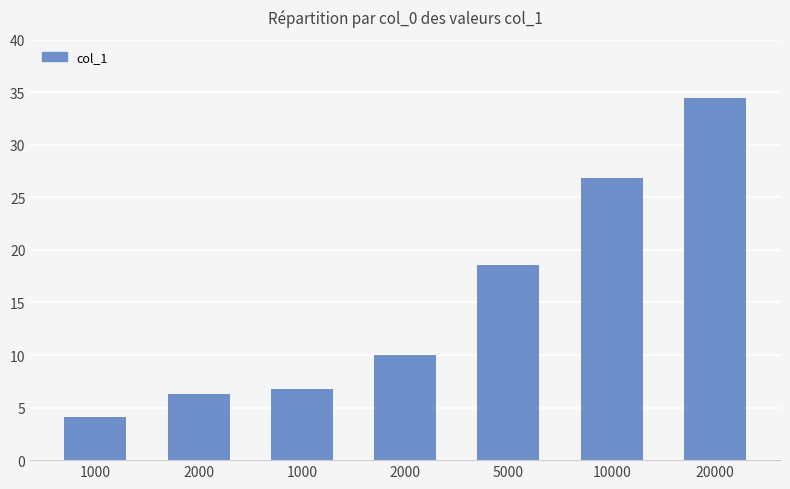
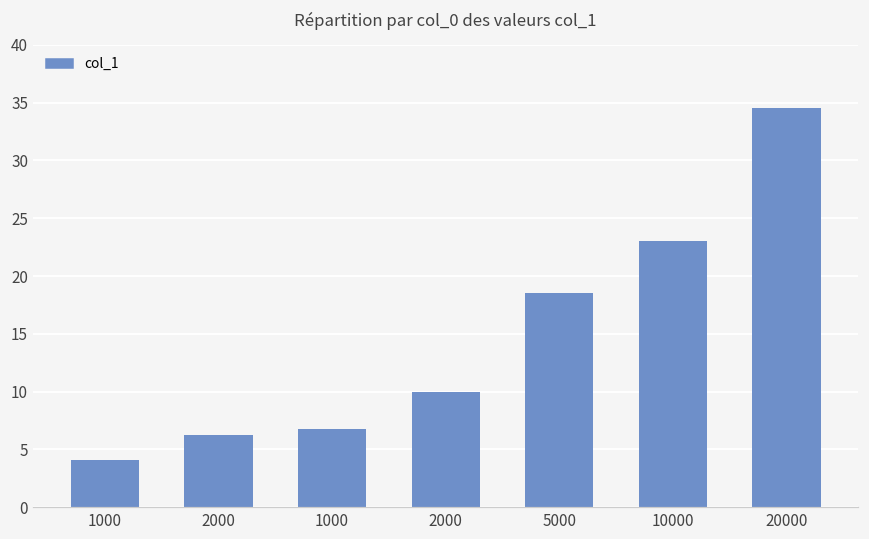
  {
    "5000": 18.6,
-   "10000": 26.8,
+   "10000": 23.0,
    "20000": 34.5
  }
